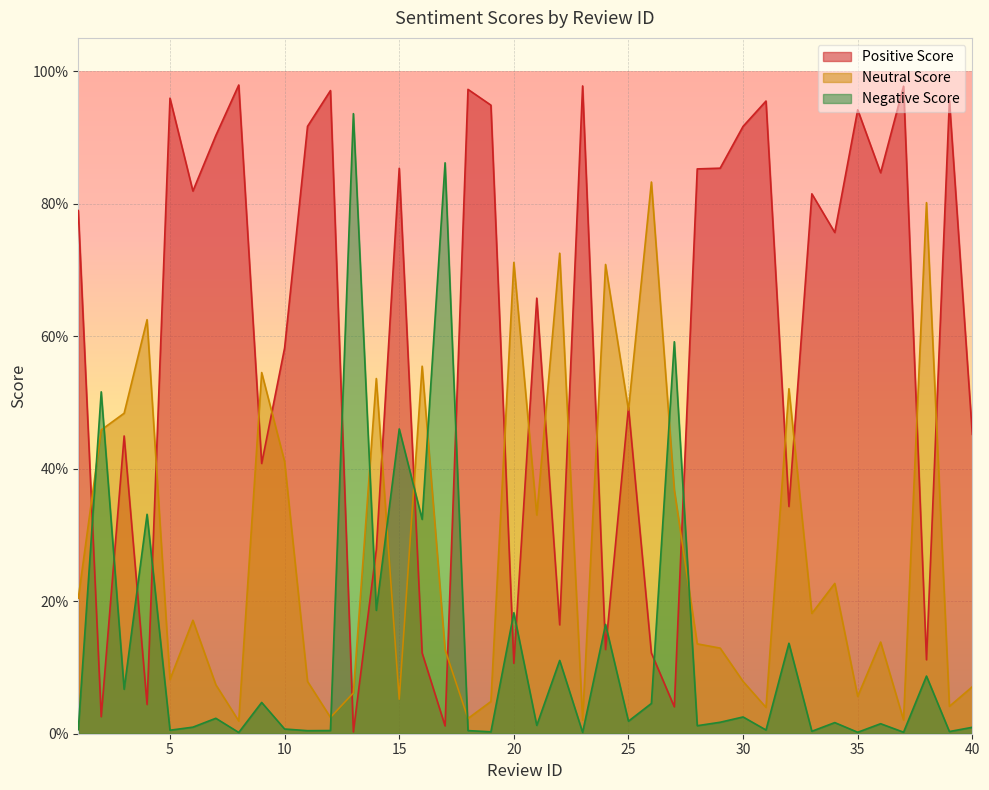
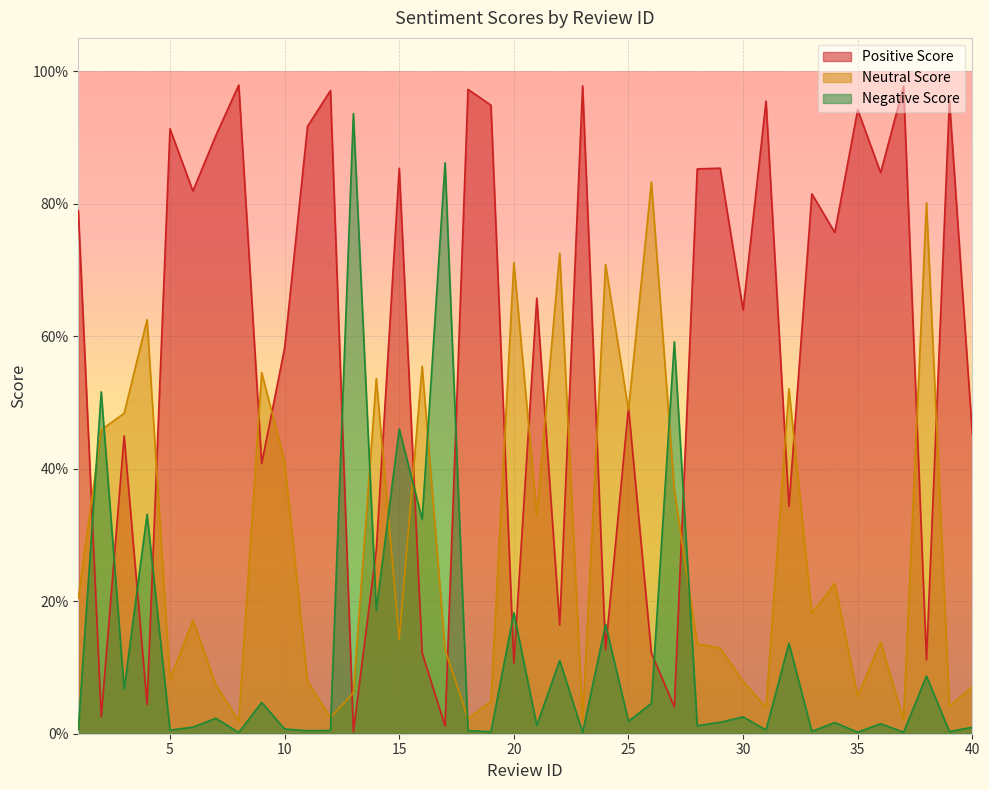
  {
    "Positive Score": {
-     "5": "96%",
+     "5": "91%",
      "10": "58%",
      "15": "85%",
      "20": "11%",
      "25": "49%",
-     "30": "92%",
+     "30": "64%",
      "40": "45%"
    },
    "Neutral Score": {
      "5": "8%",
      "10": "41%",
-     "15": "5%",
+     "15": "14%",
      "20": "71%",
      "25": "49%",
      "30": "8%",
      "35": "6%",
      "40": "7%"
    },
    "Negative Score": {
      "5": "1%",
      "10": "1%",
      "15": "46%",
      "20": "18%",
      "25": "2%",
      "30": "3%",
      "35": "0%",
      "40": "1%"
    }
  }
